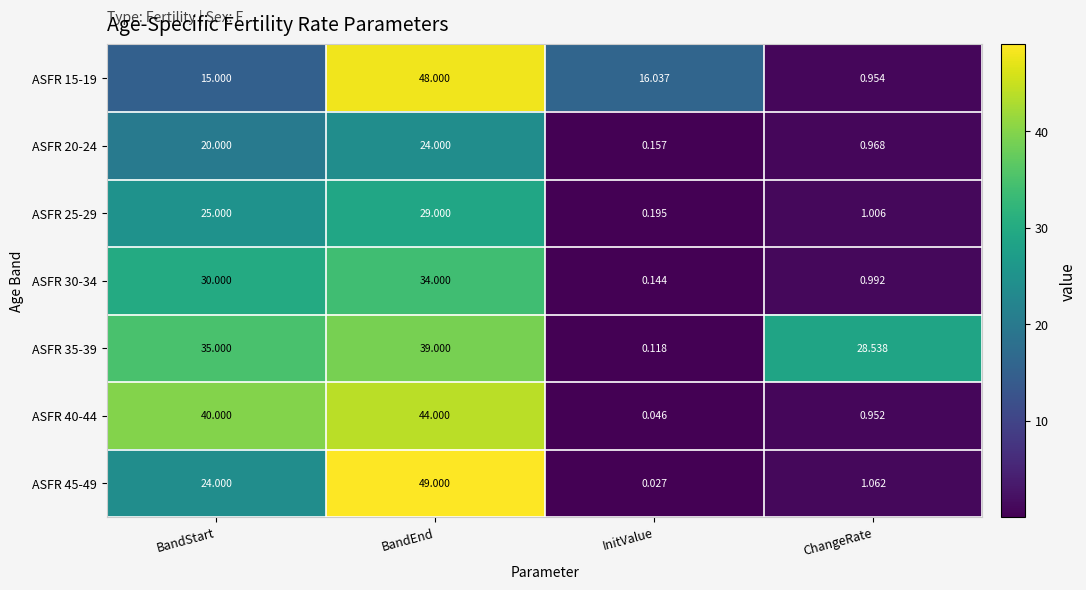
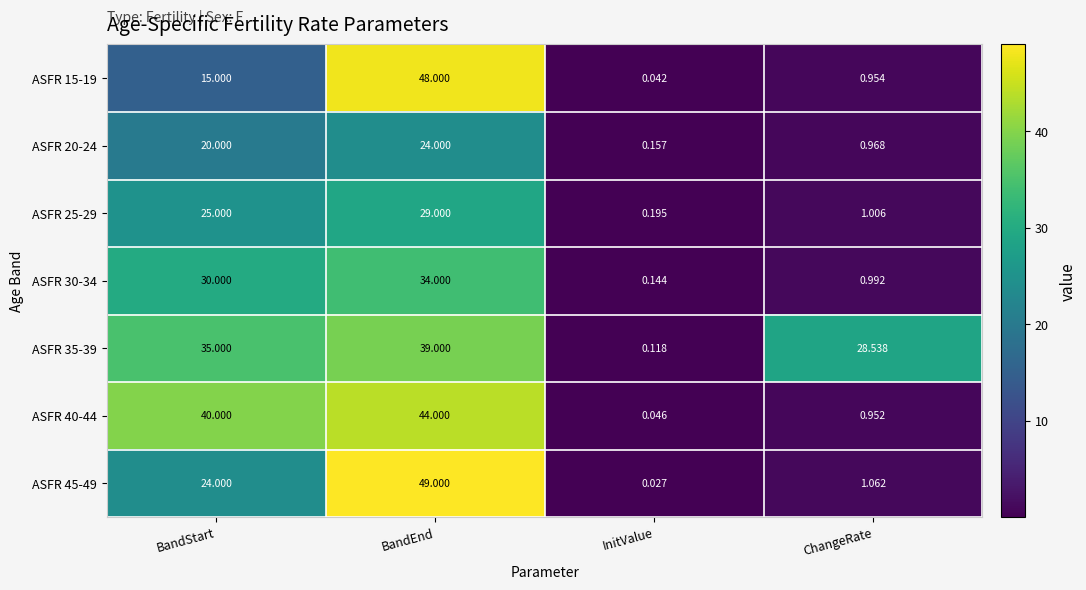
  {
    "ASFR 15-19": {
      "BandStart": 15.000,
      "BandEnd": 48.000,
-     "InitValue": 16.037,
+     "InitValue": 0.042,
      "ChangeRate": 0.954
    },
    "ASFR 20-24": {
      "BandStart": 20.000,
      "BandEnd": 24.000,
      "InitValue": 0.157,
      "ChangeRate": 0.968
    },
    "ASFR 25-29": {
      "BandStart": 25.000,
      "BandEnd": 29.000,
      "InitValue": 0.195,
      "ChangeRate": 1.006
    },
    "ASFR 30-34": {
      "BandStart": 30.000,
      "BandEnd": 34.000,
      "InitValue": 0.144,
      "ChangeRate": 0.992
    },
    "ASFR 35-39": {
      "BandStart": 35.000,
      "BandEnd": 39.000,
      "InitValue": 0.118,
      "ChangeRate": 28.538
    },
    "ASFR 40-44": {
      "BandStart": 40.000,
      "BandEnd": 44.000,
      "InitValue": 0.046,
      "ChangeRate": 0.952
    },
    "ASFR 45-49": {
      "BandStart": 24.000,
      "BandEnd": 49.000,
      "InitValue": 0.027,
      "ChangeRate": 1.062
    }
  }
